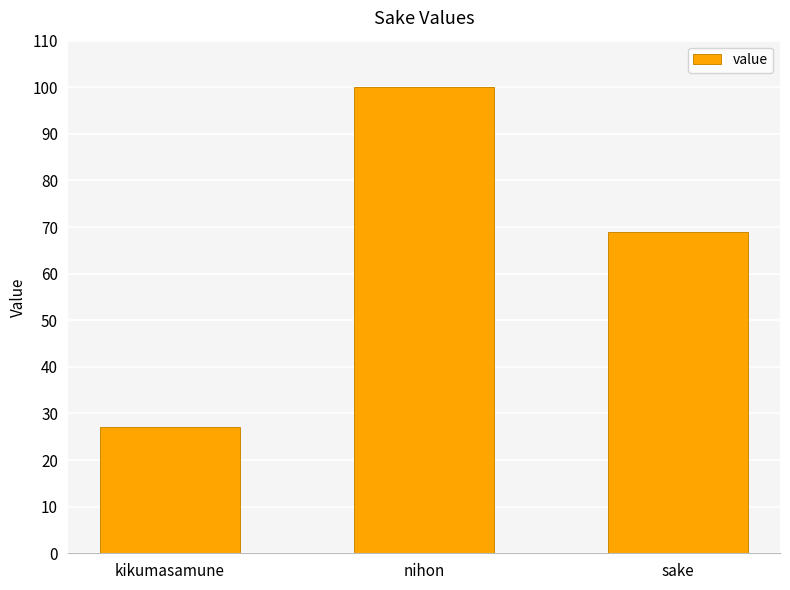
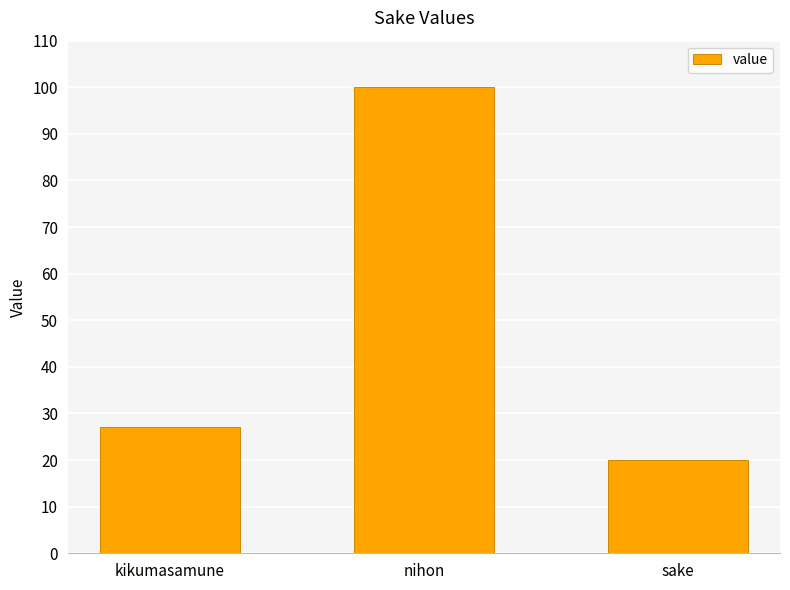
  {
    "kikumasamune": 27,
    "nihon": 100,
-   "sake": 69
+   "sake": 20
  }
